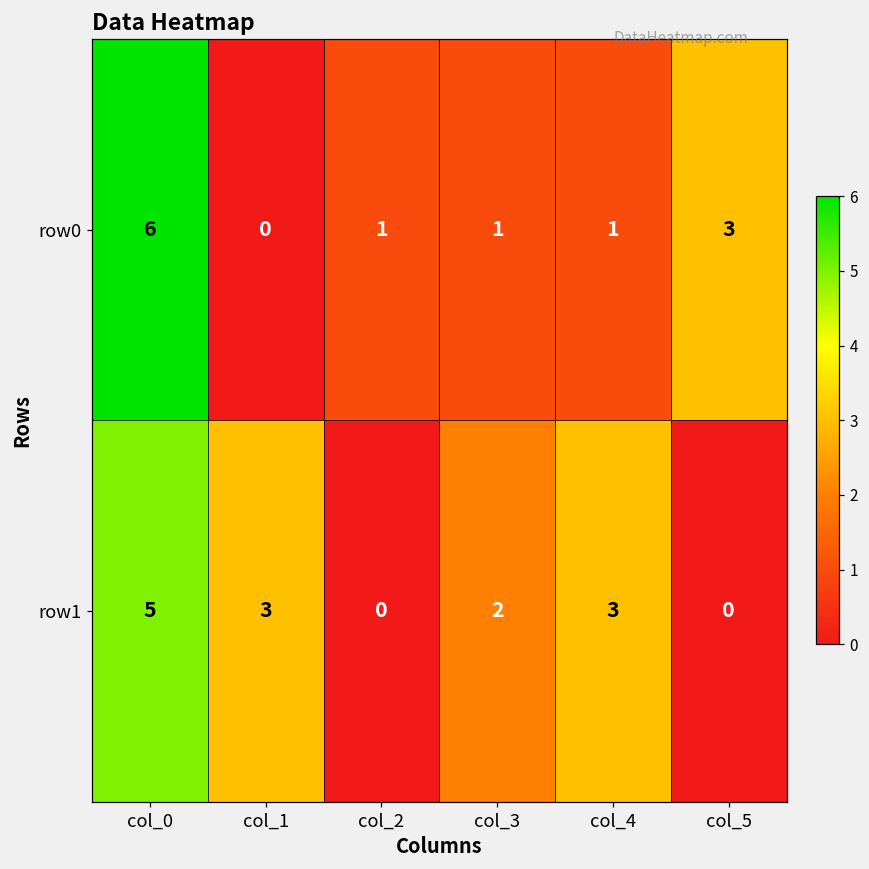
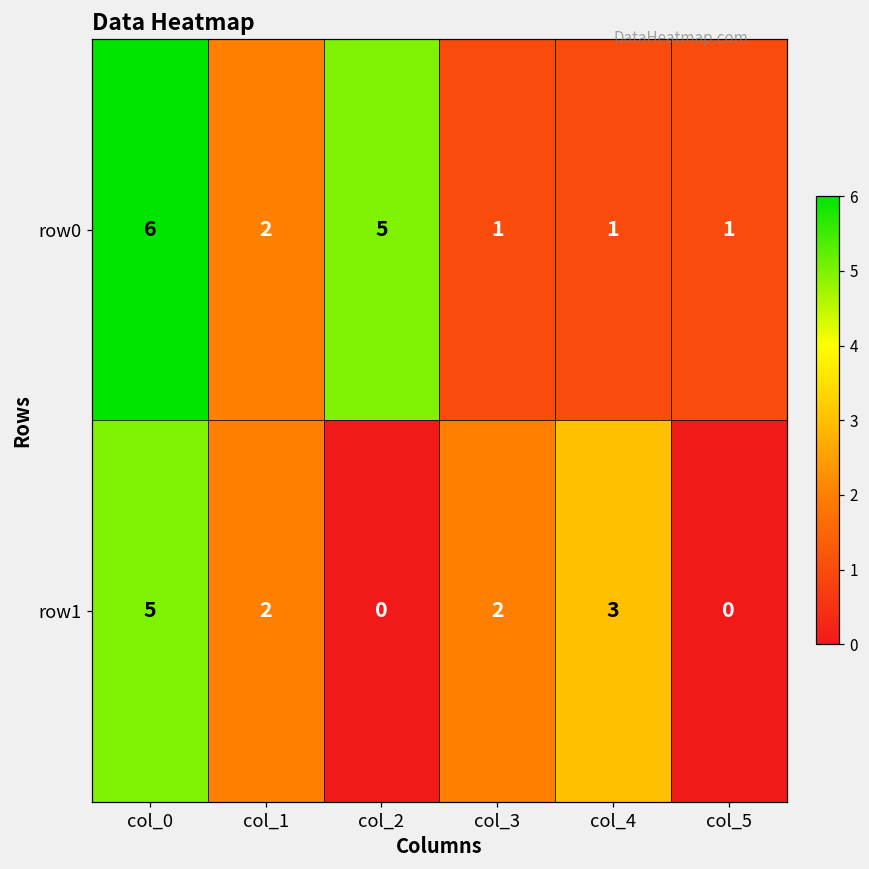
  {
    "row0": {
      "col_0": 6,
-     "col_1": 0,
-     "col_2": 1,
+     "col_1": 2,
+     "col_2": 5,
      "col_3": 1,
      "col_4": 1,
-     "col_5": 3
+     "col_5": 1
    },
    "row1": {
      "col_0": 5,
-     "col_1": 3,
+     "col_1": 2,
      "col_2": 0,
      "col_3": 2,
      "col_4": 3,
      "col_5": 0
    }
  }
